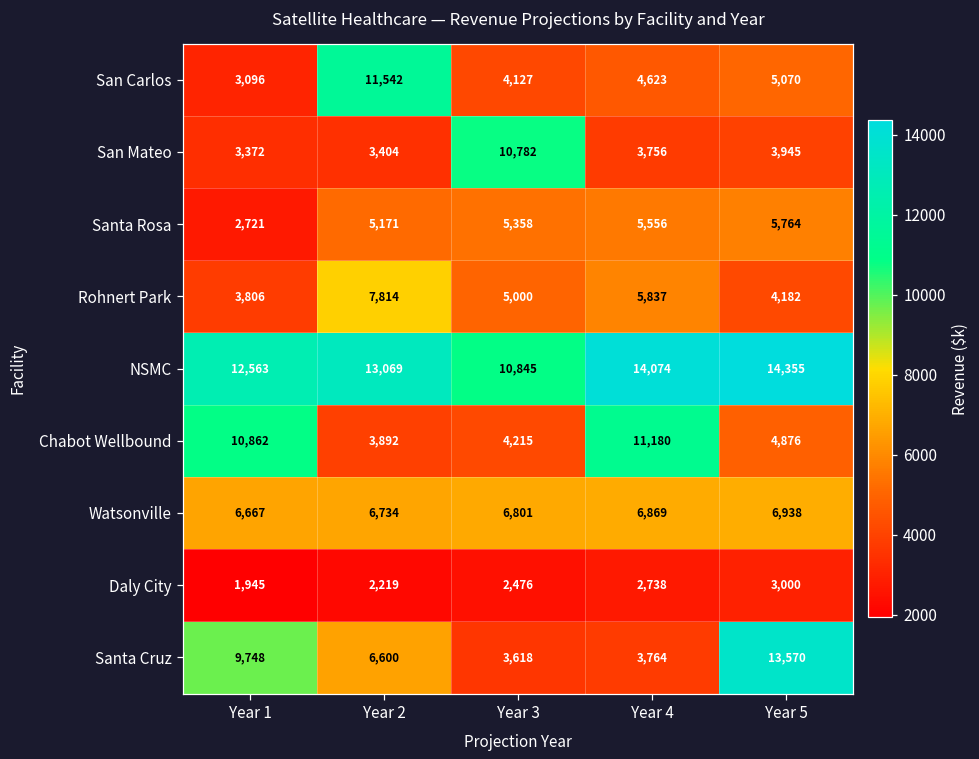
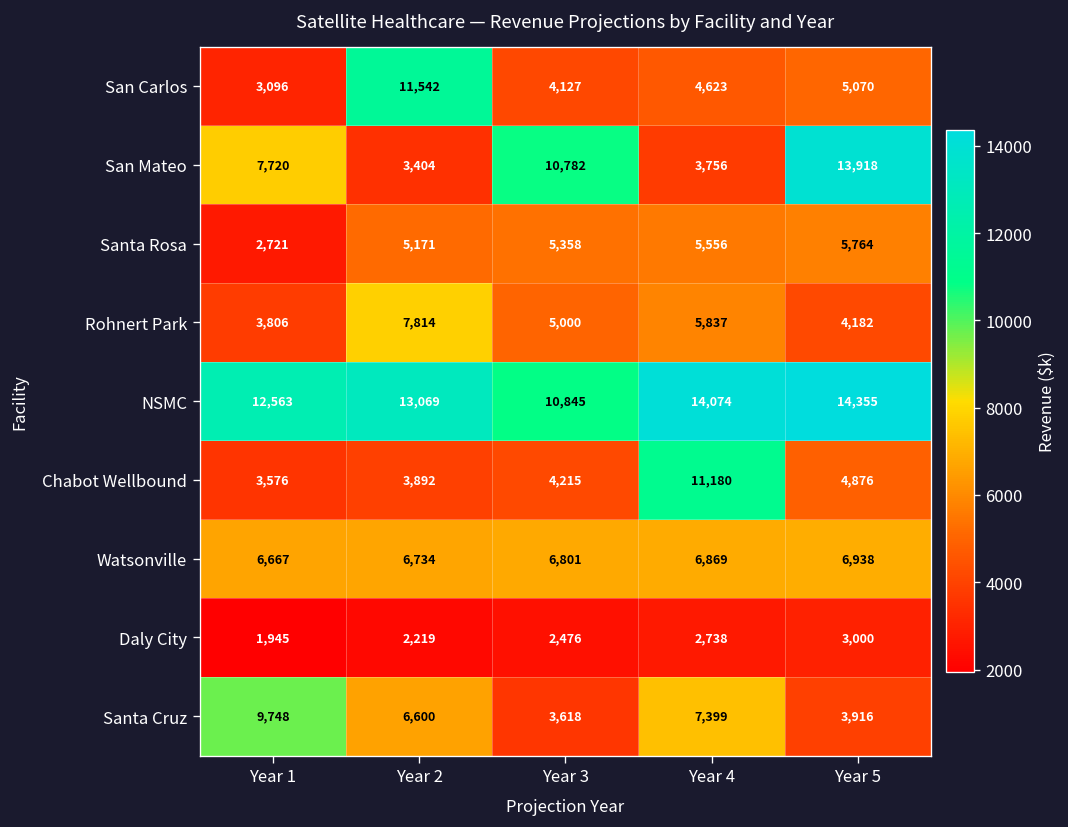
  {
    "San Carlos": {
      "Year 1": "3,096",
      "Year 2": "11,542",
      "Year 3": "4,127",
      "Year 4": "4,623",
      "Year 5": "5,070"
    },
    "San Mateo": {
-     "Year 1": "3,372",
+     "Year 1": "7,720",
      "Year 2": "3,404",
      "Year 3": "10,782",
      "Year 4": "3,756",
-     "Year 5": "3,945"
+     "Year 5": "13,918"
    },
    "Santa Rosa": {
      "Year 1": "2,721",
      "Year 2": "5,171",
      "Year 3": "5,358",
      "Year 4": "5,556",
      "Year 5": "5,764"
    },
    "Rohnert Park": {
      "Year 1": "3,806",
      "Year 2": "7,814",
      "Year 3": "5,000",
      "Year 4": "5,837",
      "Year 5": "4,182"
    },
    "NSMC": {
      "Year 1": "12,563",
      "Year 2": "13,069",
      "Year 3": "10,845",
      "Year 4": "14,074",
      "Year 5": "14,355"
    },
    "Chabot Wellbound": {
-     "Year 1": "10,862",
+     "Year 1": "3,576",
      "Year 2": "3,892",
      "Year 3": "4,215",
      "Year 4": "11,180",
      "Year 5": "4,876"
    },
    "Watsonville": {
      "Year 1": "6,667",
      "Year 2": "6,734",
      "Year 3": "6,801",
      "Year 4": "6,869",
      "Year 5": "6,938"
    },
    "Daly City": {
      "Year 1": "1,945",
      "Year 2": "2,219",
      "Year 3": "2,476",
      "Year 4": "2,738",
      "Year 5": "3,000"
    },
    "Santa Cruz": {
      "Year 1": "9,748",
      "Year 2": "6,600",
      "Year 3": "3,618",
-     "Year 4": "3,764",
-     "Year 5": "13,570"
+     "Year 4": "7,399",
+     "Year 5": "3,916"
    }
  }
